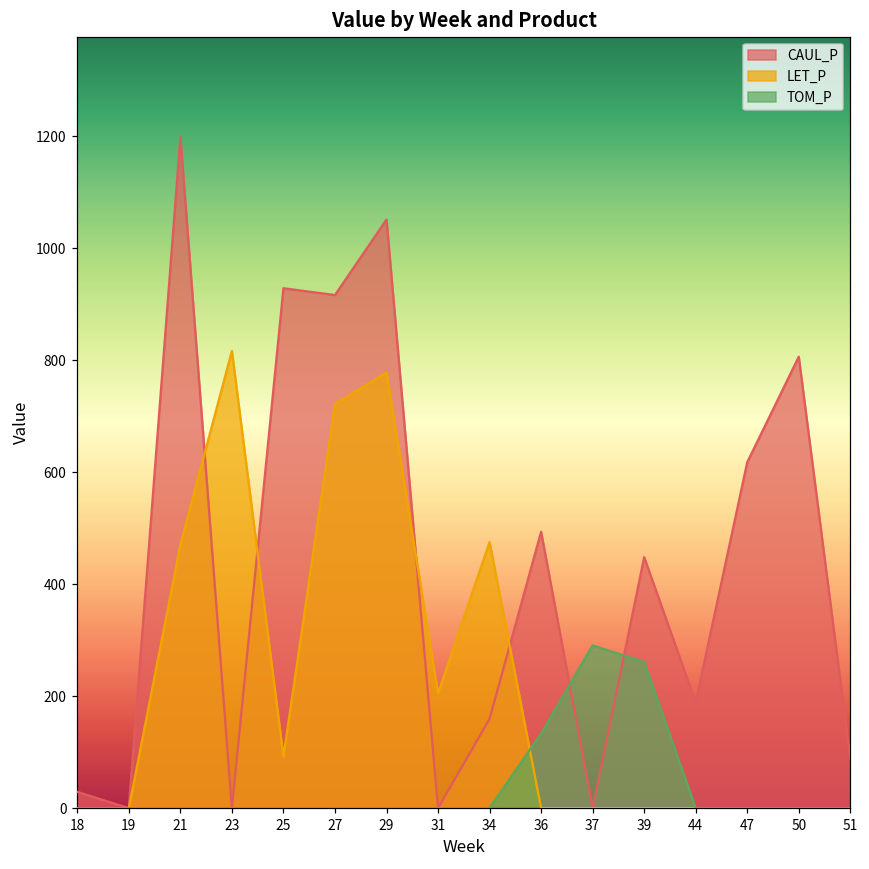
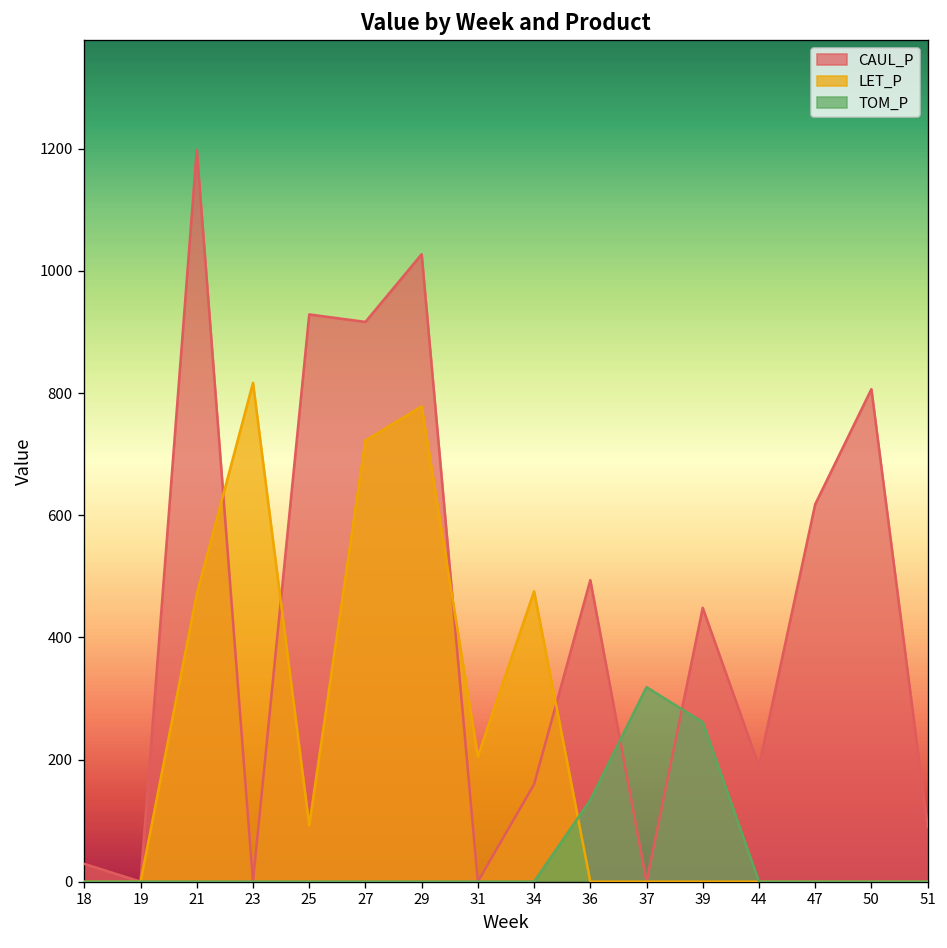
  {
    "CAUL_P": {
      "18": 30,
      "21": 1200,
      "25": 930,
      "27": 920,
-     "29": 1050,
+     "29": 1030,
      "34": 160,
      "36": 490,
      "39": 450,
      "44": 190,
      "47": 620,
      "50": 810,
      "51": 90
    },
    "LET_P": {
      "21": 470,
      "23": 820,
      "25": 90,
      "27": 720,
      "29": 780,
      "31": 210,
      "34": 480,
      "36": 0,
      "39": 0
    },
    "TOM_P": {
      "21": 0,
      "25": 0,
      "27": 0,
      "29": 0,
      "34": 0,
      "36": 130,
-     "37": 290,
+     "37": 320,
      "39": 260
    }
  }
